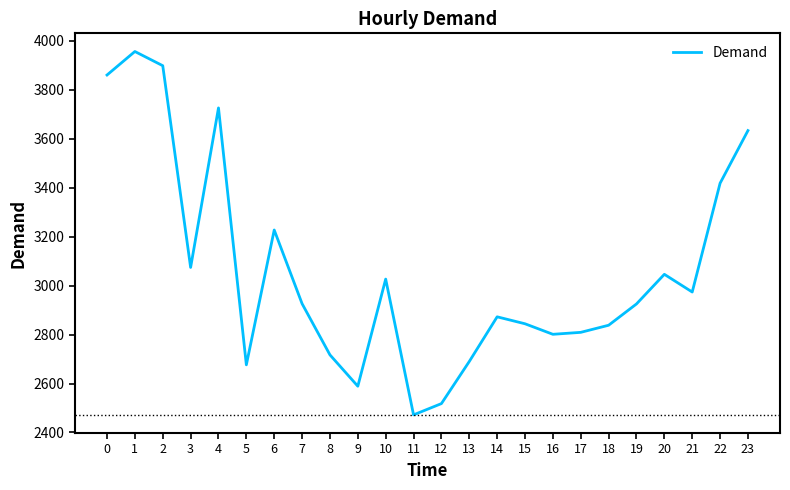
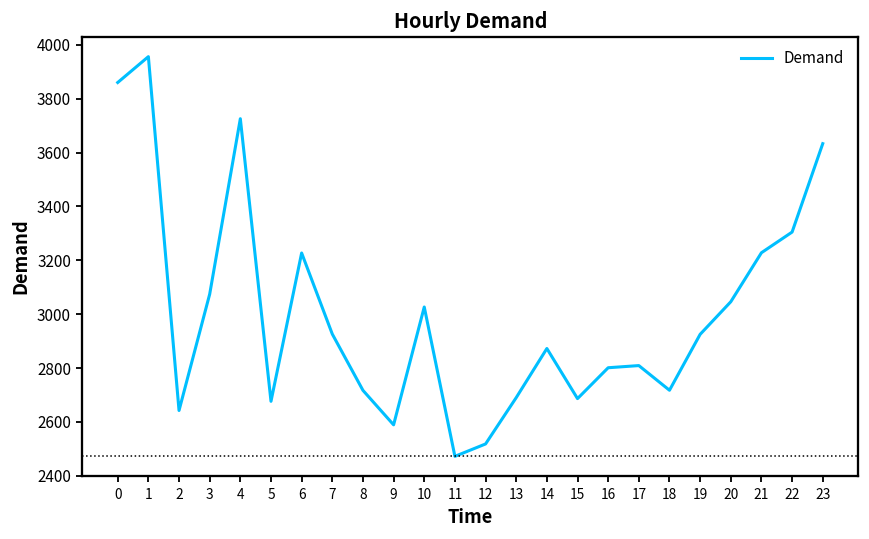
  {
    "0": 3860,
    "1": 3960,
-   "2": 3900,
+   "2": 2640,
    "3": 3070,
    "4": 3730,
    "5": 2680,
    "6": 3230,
    "7": 2930,
    "8": 2720,
    "9": 2590,
    "10": 3030,
    "11": 2470,
    "12": 2520,
    "13": 2690,
    "14": 2870,
-   "15": 2840,
+   "15": 2690,
    "16": 2800,
    "17": 2810,
-   "18": 2840,
+   "18": 2720,
    "19": 2930,
    "20": 3050,
-   "21": 2970,
-   "22": 3420,
+   "21": 3230,
+   "22": 3300,
    "23": 3630
  }
